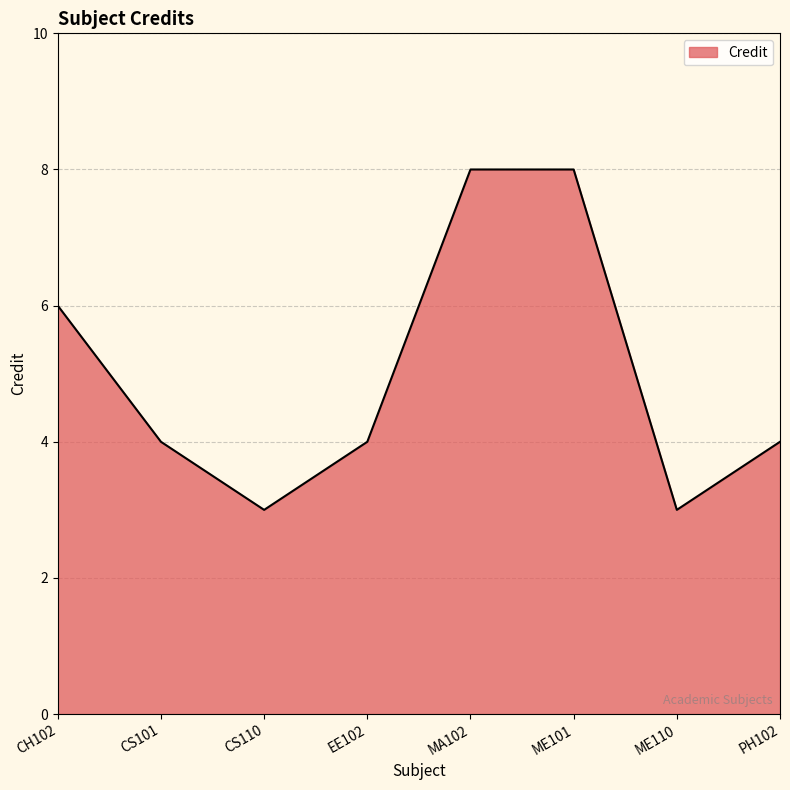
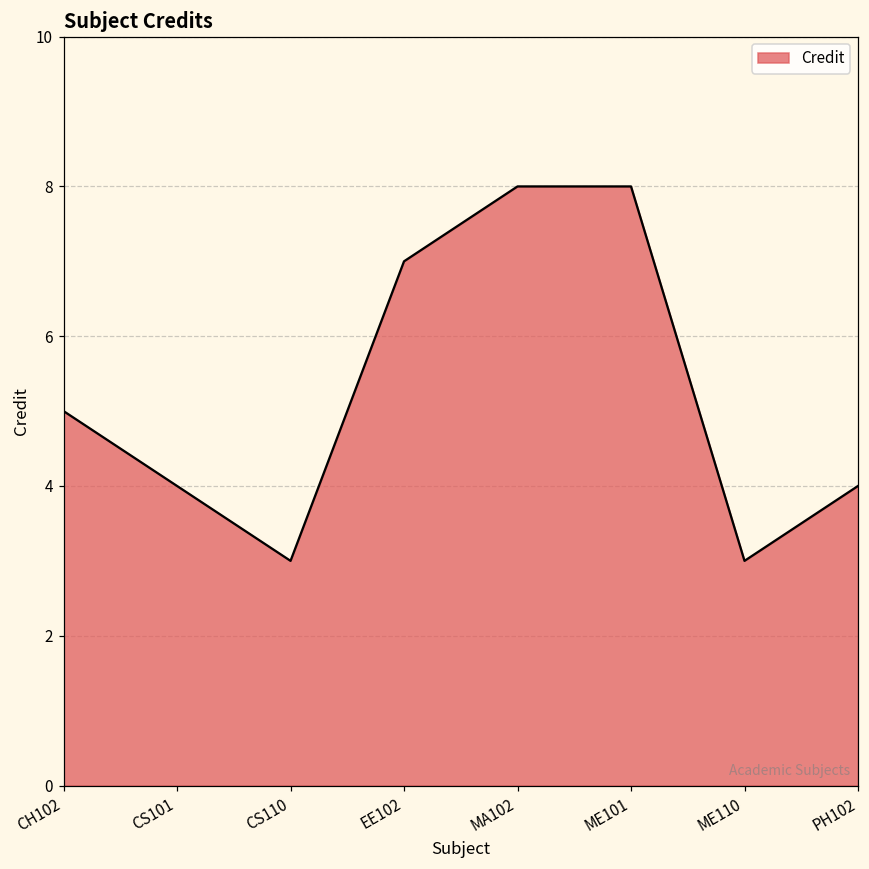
  {
-   "CH102": 6,
+   "CH102": 5,
    "CS101": 4,
    "CS110": 3,
-   "EE102": 4,
+   "EE102": 7,
    "MA102": 8,
    "ME101": 8,
    "ME110": 3,
    "PH102": 4
  }
